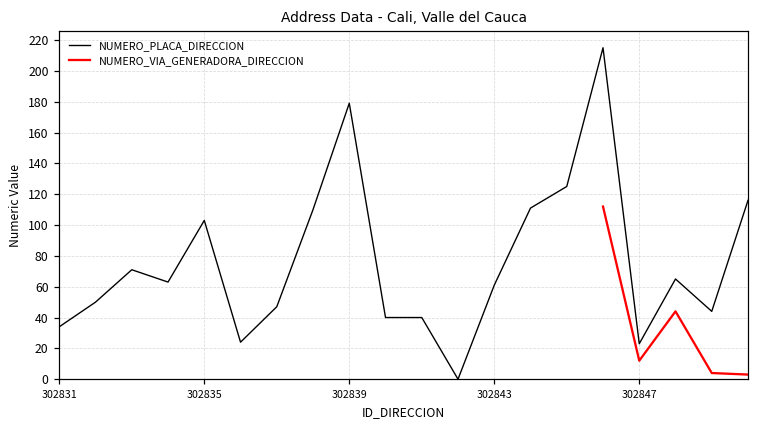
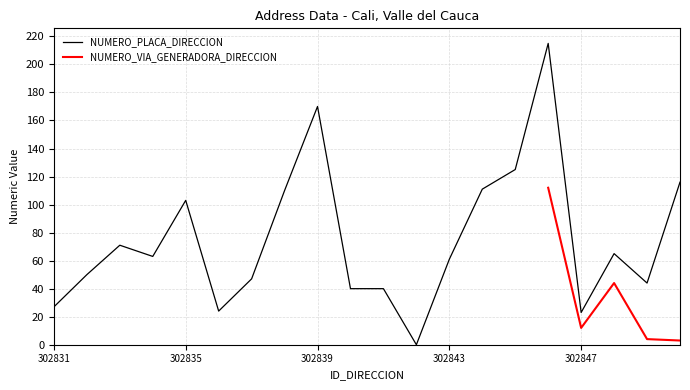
  {
    "NUMERO_PLACA_DIRECCION": {
-     "302831": 34,
+     "302831": 27,
      "302835": 103,
-     "302839": 179,
+     "302839": 170,
      "302843": 61,
      "302847": 23
    },
    "NUMERO_VIA_GENERADORA_DIRECCION": {
      "302847": 12
    }
  }
